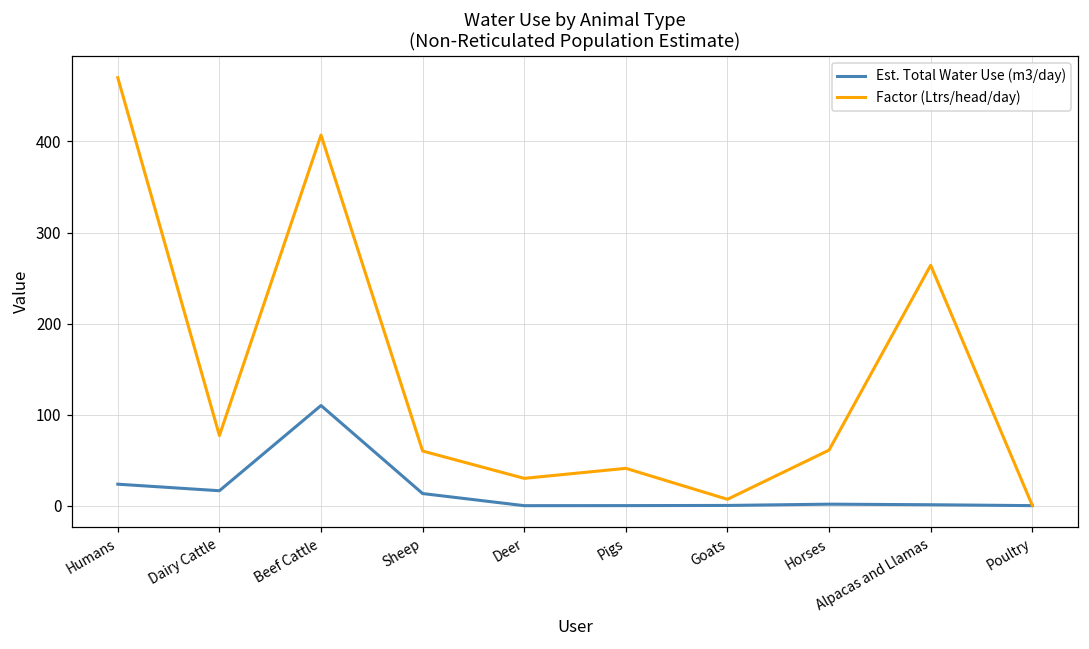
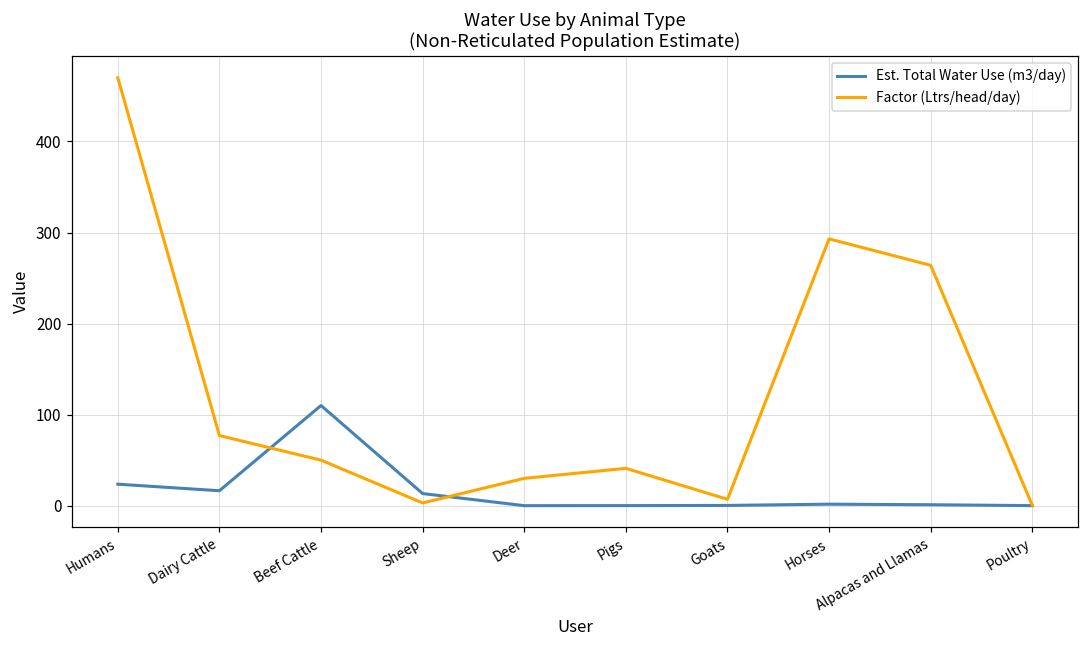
  {
    "Est. Total Water Use (m3/day)": {
      "Humans": 20,
      "Dairy Cattle": 20,
      "Beef Cattle": 110,
      "Sheep": 10,
      "Deer": 0,
      "Pigs": 0,
      "Goats": 0,
      "Horses": 0,
      "Alpacas and Llamas": 0
    },
    "Factor (Ltrs/head/day)": {
      "Humans": 470,
      "Dairy Cattle": 80,
-     "Beef Cattle": 410,
-     "Sheep": 60,
+     "Beef Cattle": 50,
+     "Sheep": 0,
      "Deer": 30,
      "Pigs": 40,
      "Goats": 10,
-     "Horses": 60,
+     "Horses": 290,
      "Alpacas and Llamas": 260
    }
  }
